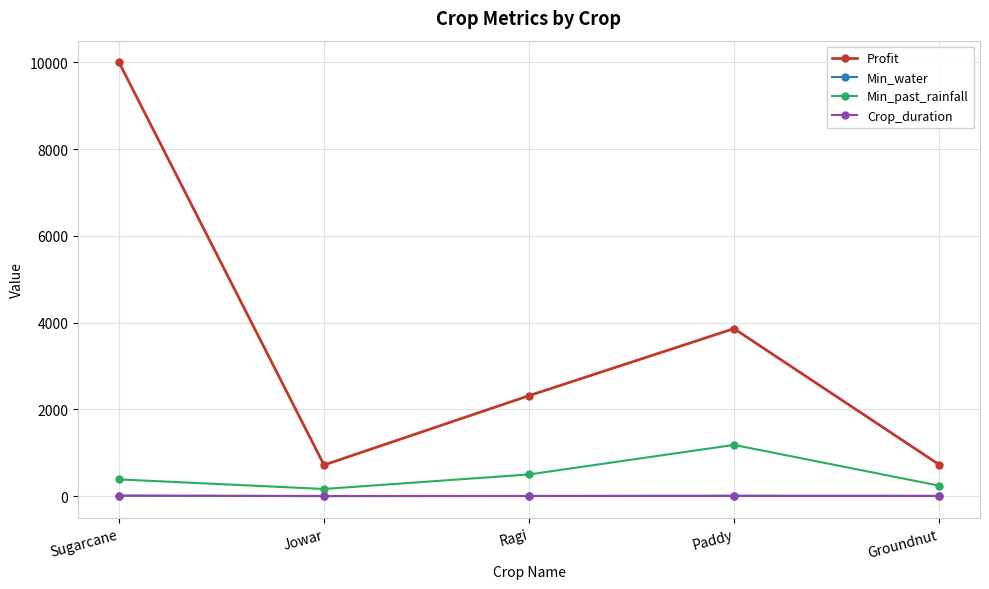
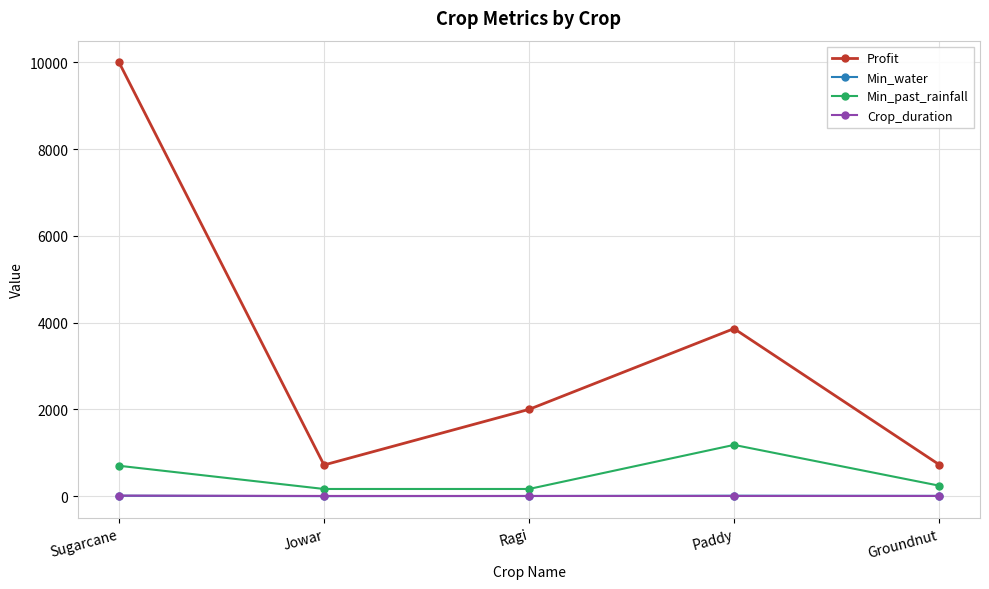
  {
    "Profit": {
      "Sugarcane": 10000,
      "Jowar": 700,
-     "Ragi": 2300,
+     "Ragi": 2000,
      "Paddy": 3900,
      "Groundnut": 700
    },
    "Crop_duration": {
      "Sugarcane": 0,
      "Jowar": 0,
      "Ragi": 0,
      "Paddy": 0,
      "Groundnut": 0
    },
    "Min_past_rainfall": {
-     "Sugarcane": 400,
+     "Sugarcane": 700,
      "Jowar": 200,
-     "Ragi": 500,
+     "Ragi": 200,
      "Paddy": 1200,
      "Groundnut": 200
    }
  }
